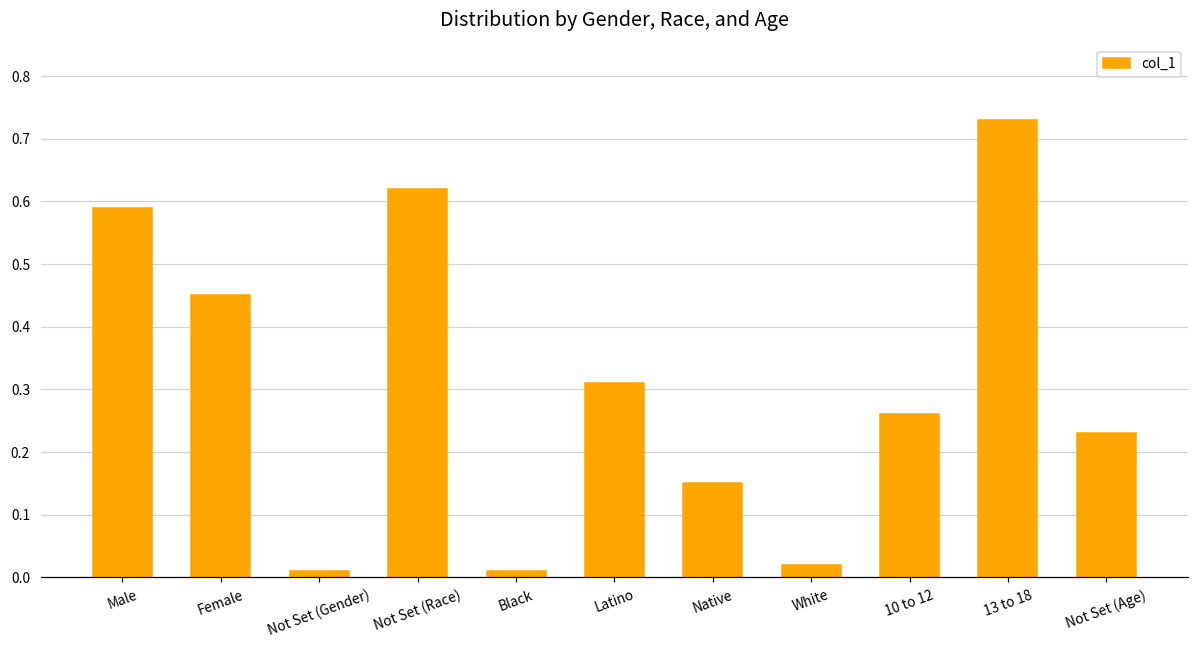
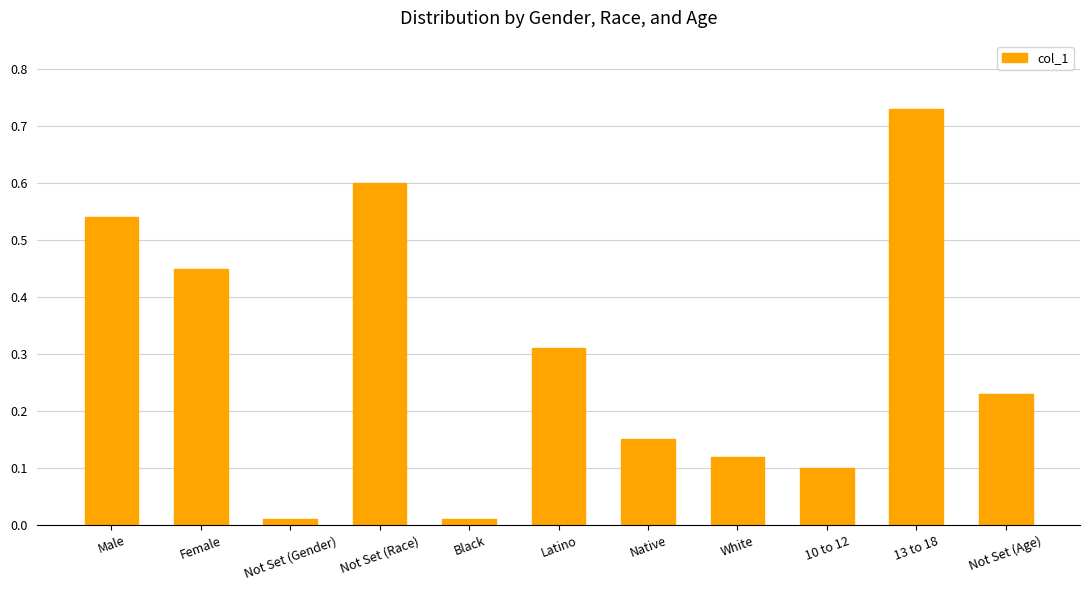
  {
-   "Male": 0.59,
+   "Male": 0.54,
    "Female": 0.45,
    "Not Set (Gender)": 0.01,
-   "Not Set (Race)": 0.62,
+   "Not Set (Race)": 0.60,
    "Black": 0.01,
    "Latino": 0.31,
    "Native": 0.15,
-   "White": 0.02,
-   "10 to 12": 0.26,
+   "White": 0.12,
+   "10 to 12": 0.10,
    "13 to 18": 0.73,
    "Not Set (Age)": 0.23
  }
